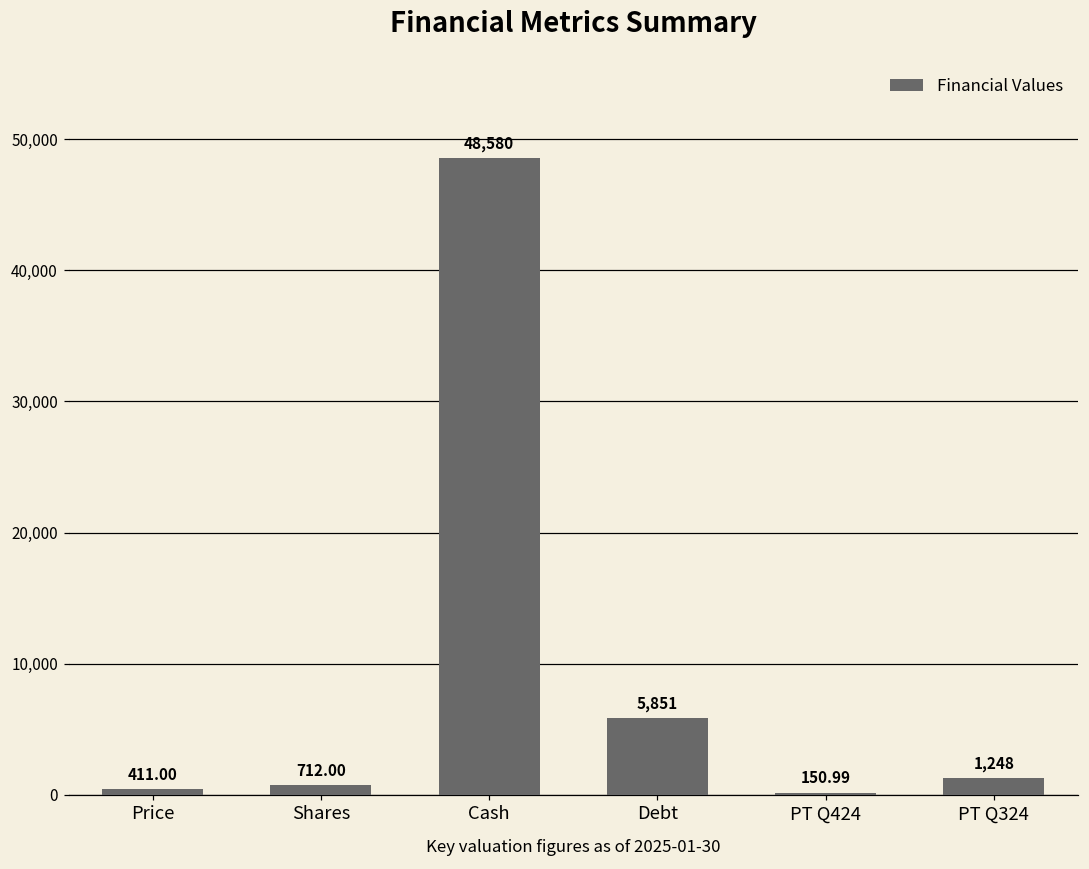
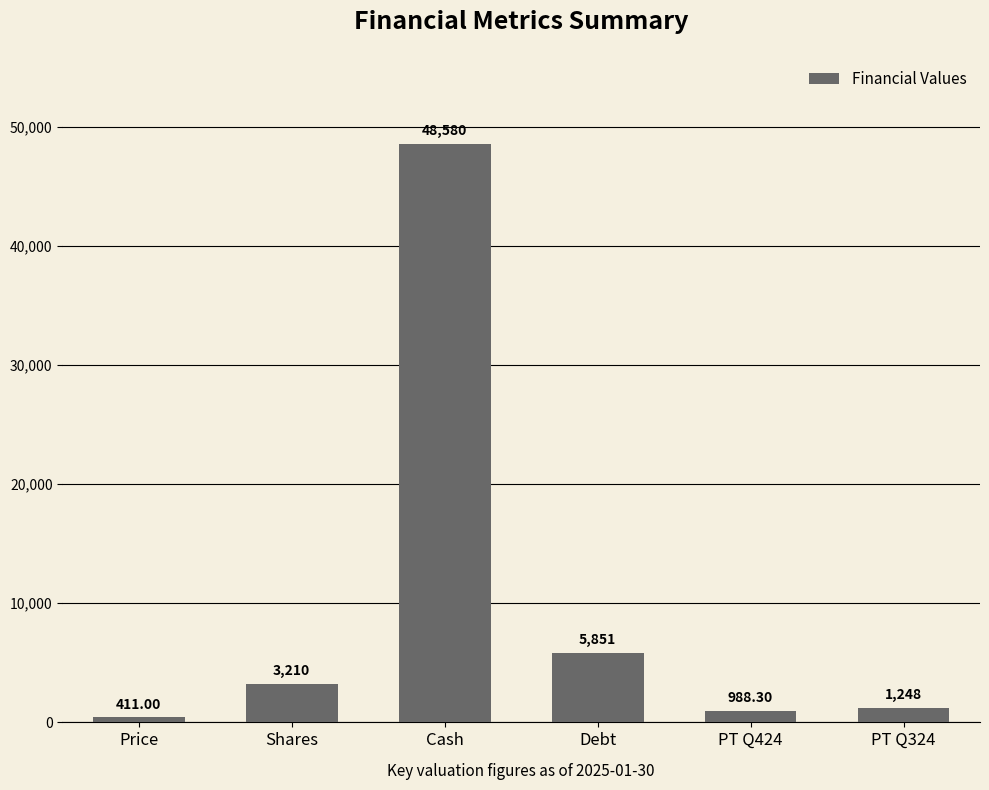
  {
    "Price": "411.00",
-   "Shares": "712.00",
+   "Shares": "3,210",
    "Cash": "48,580",
    "Debt": "5,851",
-   "PT Q424": "150.99",
+   "PT Q424": "988.30",
    "PT Q324": "1,248"
  }
